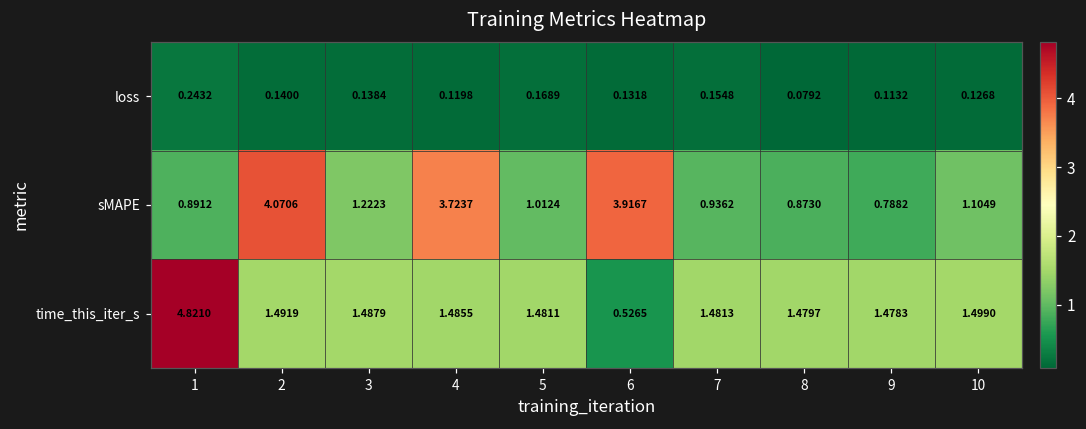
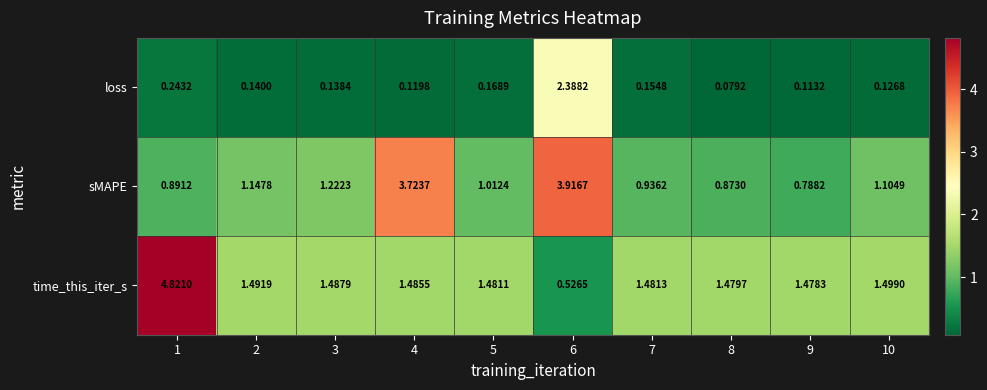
  {
    "loss": {
      "1": 0.2432,
      "2": 0.1400,
      "3": 0.1384,
      "4": 0.1198,
      "5": 0.1689,
-     "6": 0.1318,
+     "6": 2.3882,
      "7": 0.1548,
      "8": 0.0792,
      "9": 0.1132,
      "10": 0.1268
    },
    "sMAPE": {
      "1": 0.8912,
-     "2": 4.0706,
+     "2": 1.1478,
      "3": 1.2223,
      "4": 3.7237,
      "5": 1.0124,
      "6": 3.9167,
      "7": 0.9362,
      "8": 0.8730,
      "9": 0.7882,
      "10": 1.1049
    },
    "time_this_iter_s": {
      "1": 4.8210,
      "2": 1.4919,
      "3": 1.4879,
      "4": 1.4855,
      "5": 1.4811,
      "6": 0.5265,
      "7": 1.4813,
      "8": 1.4797,
      "9": 1.4783,
      "10": 1.4990
    }
  }
